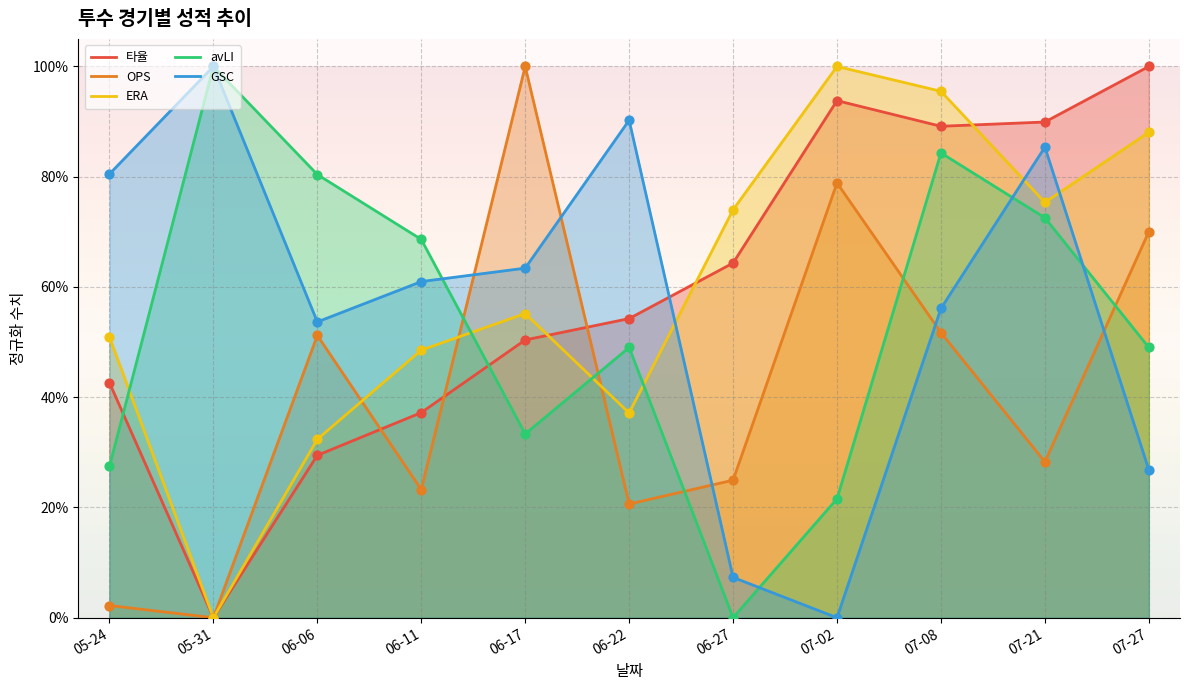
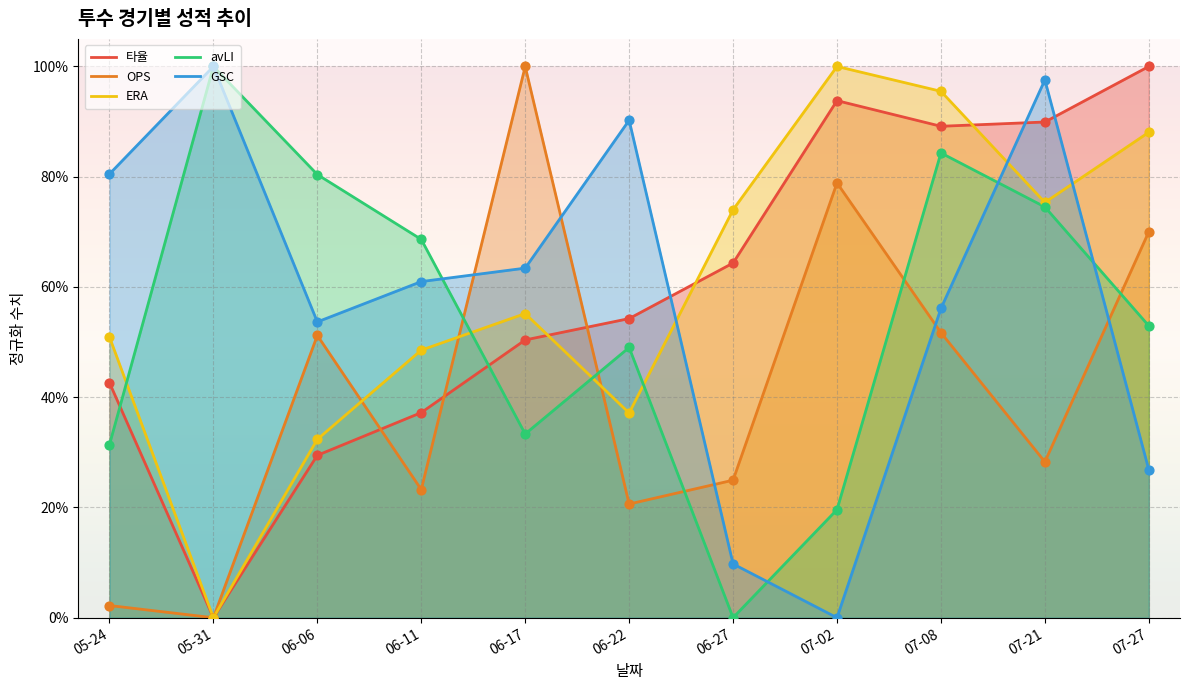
  {
    "avLI": {
-     "05-24": "27%",
+     "05-24": "31%",
      "06-06": "80%",
      "06-11": "69%",
      "06-17": "33%",
      "06-22": "49%",
      "06-27": "0%",
-     "07-02": "22%",
+     "07-02": "20%",
      "07-08": "84%",
-     "07-21": "73%",
-     "07-27": "49%"
+     "07-21": "75%",
+     "07-27": "53%"
    },
    "GSC": {
      "05-24": "80%",
      "06-06": "54%",
      "06-11": "61%",
      "06-17": "63%",
      "06-22": "90%",
-     "06-27": "7%",
+     "06-27": "10%",
      "07-02": "0%",
      "07-08": "56%",
-     "07-21": "85%",
+     "07-21": "98%",
      "07-27": "27%"
    }
  }
